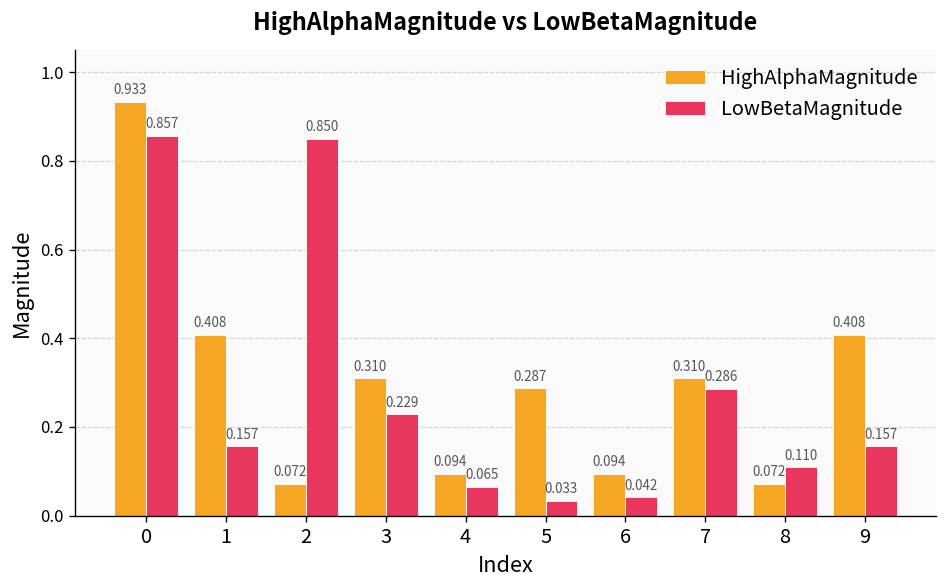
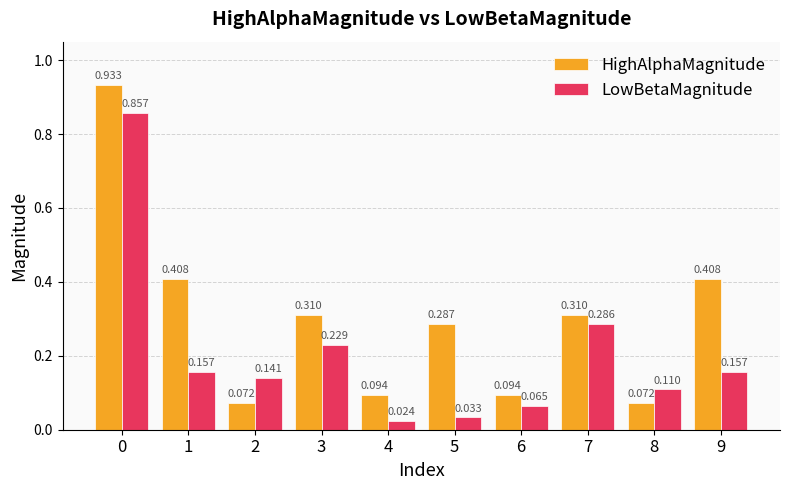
  {
    "HighAlphaMagnitude": {
      "0": 0.933,
      "1": 0.408,
      "2": 0.072,
      "3": 0.310,
      "4": 0.094,
      "5": 0.287,
      "6": 0.094,
      "7": 0.310,
      "8": 0.072,
      "9": 0.408
    },
    "LowBetaMagnitude": {
      "0": 0.857,
      "1": 0.157,
-     "2": 0.850,
+     "2": 0.141,
      "3": 0.229,
-     "4": 0.065,
+     "4": 0.024,
      "5": 0.033,
-     "6": 0.042,
+     "6": 0.065,
      "7": 0.286,
      "8": 0.110,
      "9": 0.157
    }
  }
